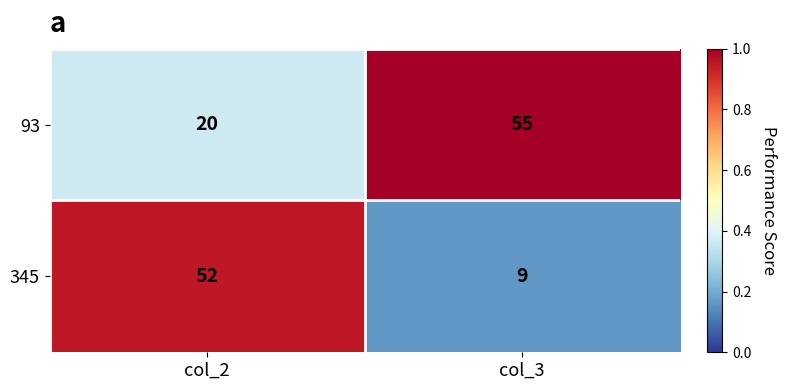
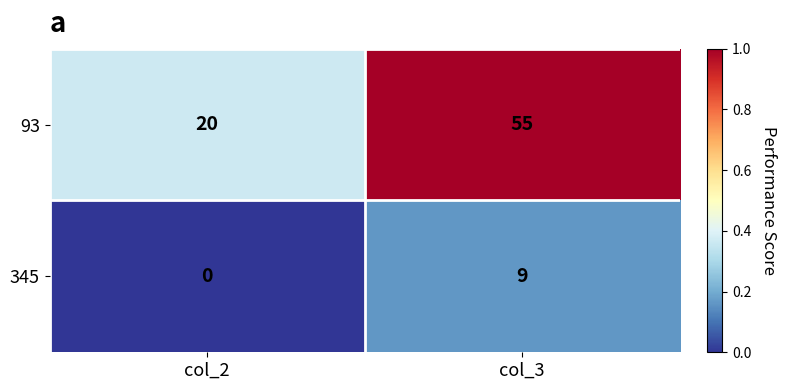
  {
    "93": {
      "col_2": 20,
      "col_3": 55
    },
    "345": {
-     "col_2": 52,
+     "col_2": 0,
      "col_3": 9
    }
  }
